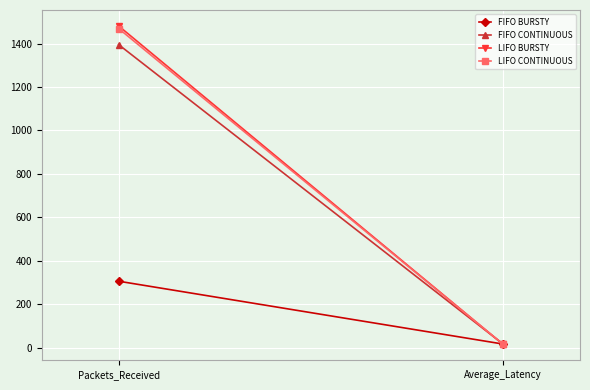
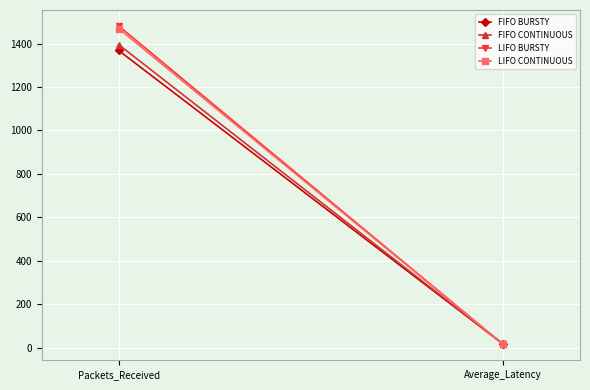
  {
    "FIFO BURSTY": {
-     "Packets_Received": 310
+     "Packets_Received": 1370
    },
    "LIFO CONTINUOUS": {
      "Packets_Received": 1470
    }
  }
